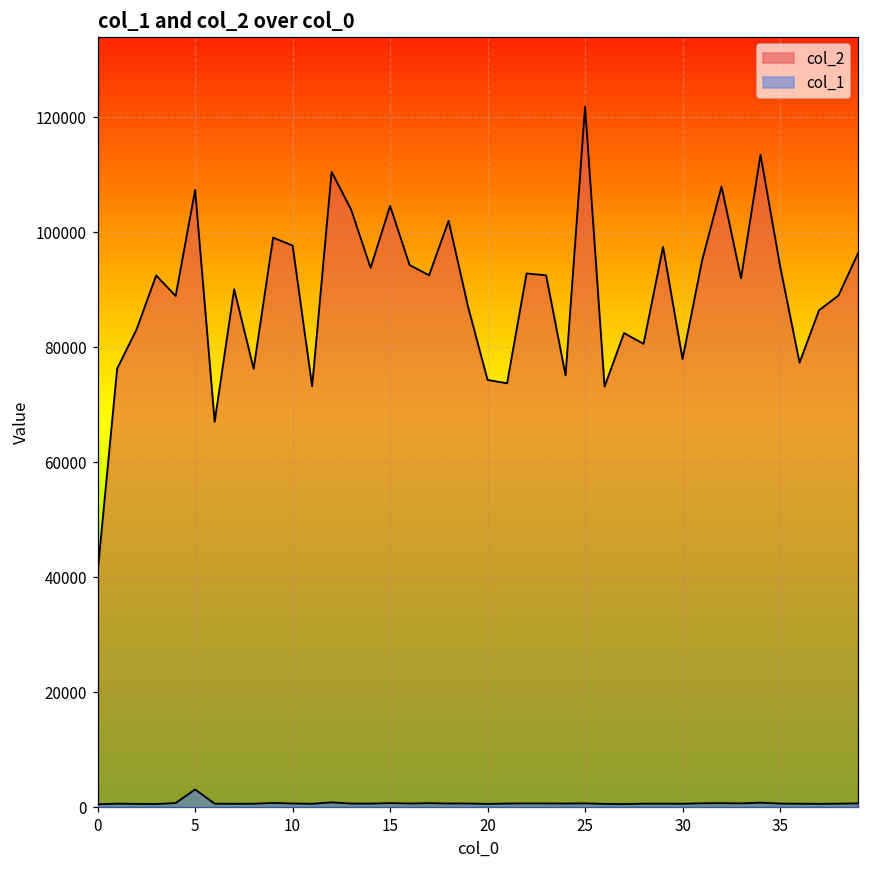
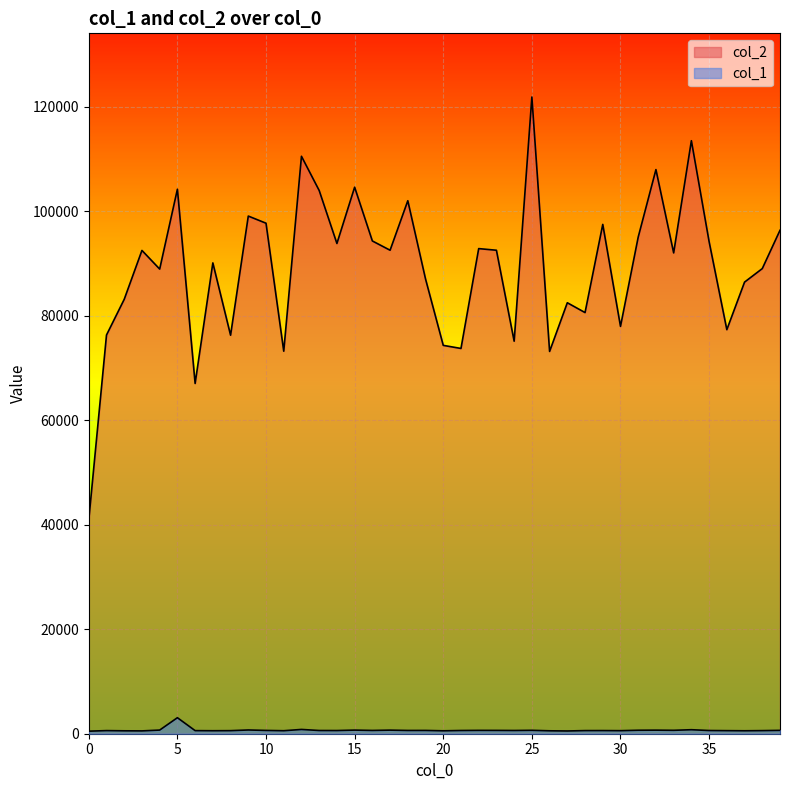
  {
    "col_2": {
      "0": 41000,
-     "5": 107000,
+     "5": 104000,
      "10": 98000,
      "15": 105000,
      "20": 74000,
      "25": 122000,
      "30": 78000,
      "35": 94000
    },
    "col_1": {
      "0": 0,
      "5": 3000,
      "10": 1000,
      "15": 1000,
      "20": 1000,
      "25": 1000,
      "30": 1000,
      "35": 1000
    }
  }
